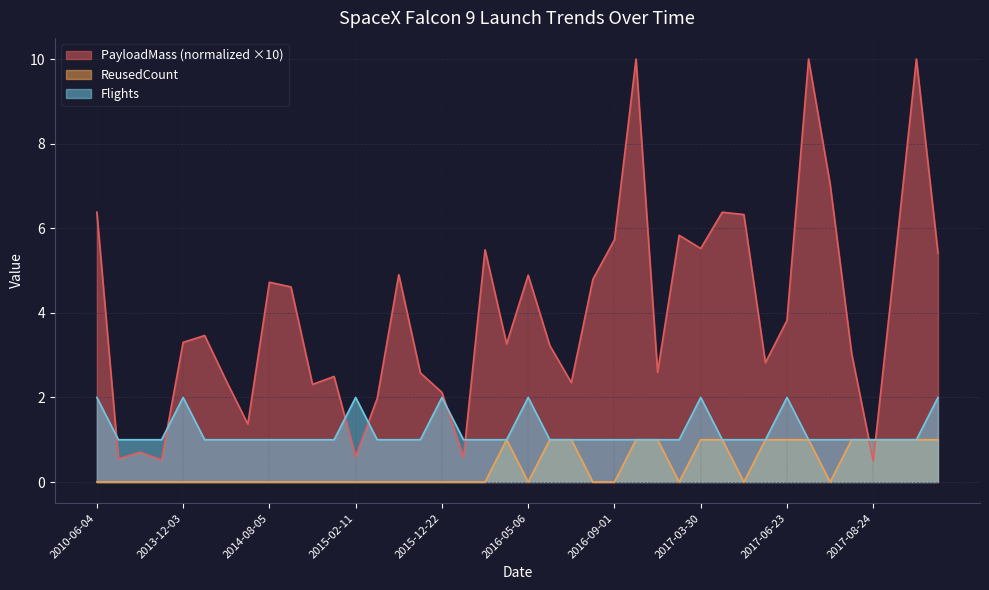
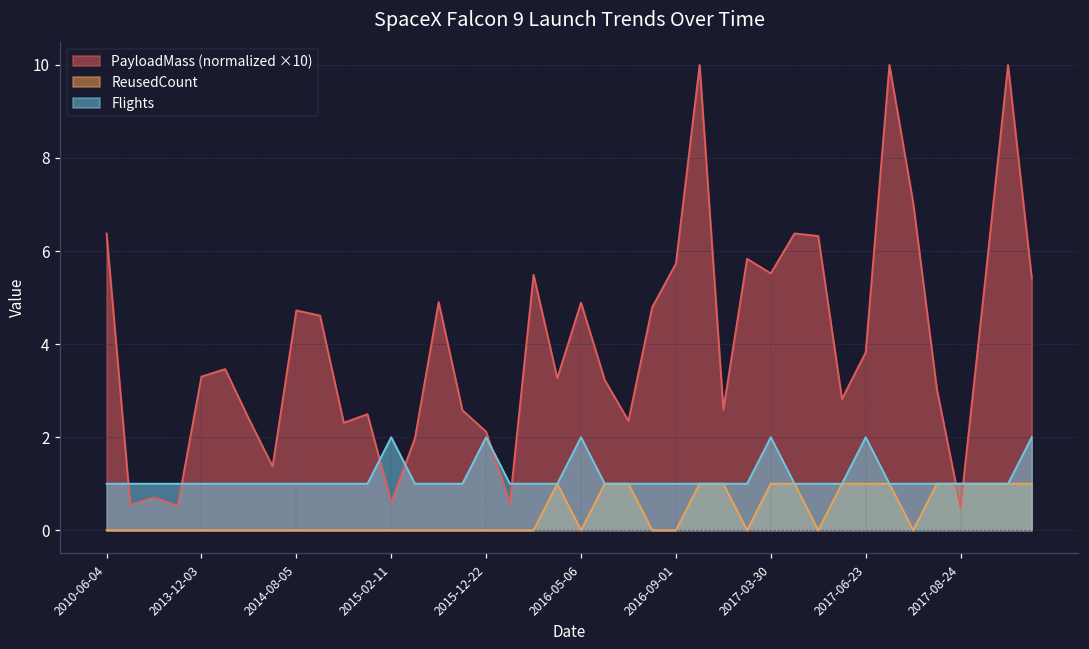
  {
    "Flights": {
-     "2010-06-04": 2,
-     "2013-12-03": 2,
+     "2010-06-04": 1,
+     "2013-12-03": 1,
      "2014-08-05": 1,
      "2015-02-11": 2,
      "2015-12-22": 2,
      "2016-05-06": 2,
      "2016-09-01": 1,
      "2017-03-30": 2,
      "2017-06-23": 2
    }
  }
